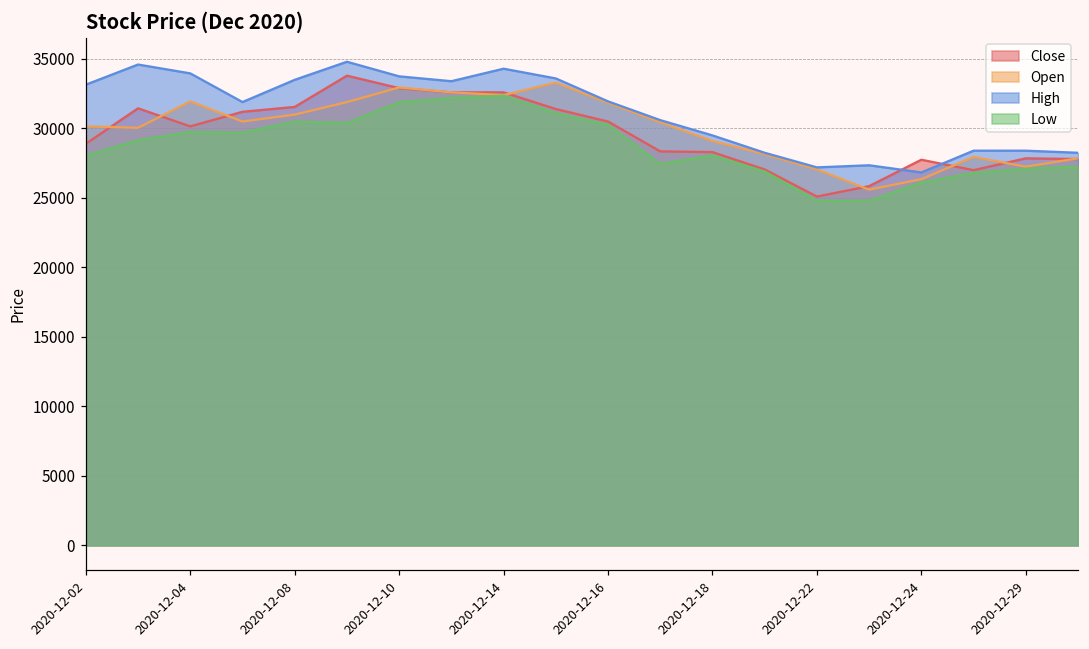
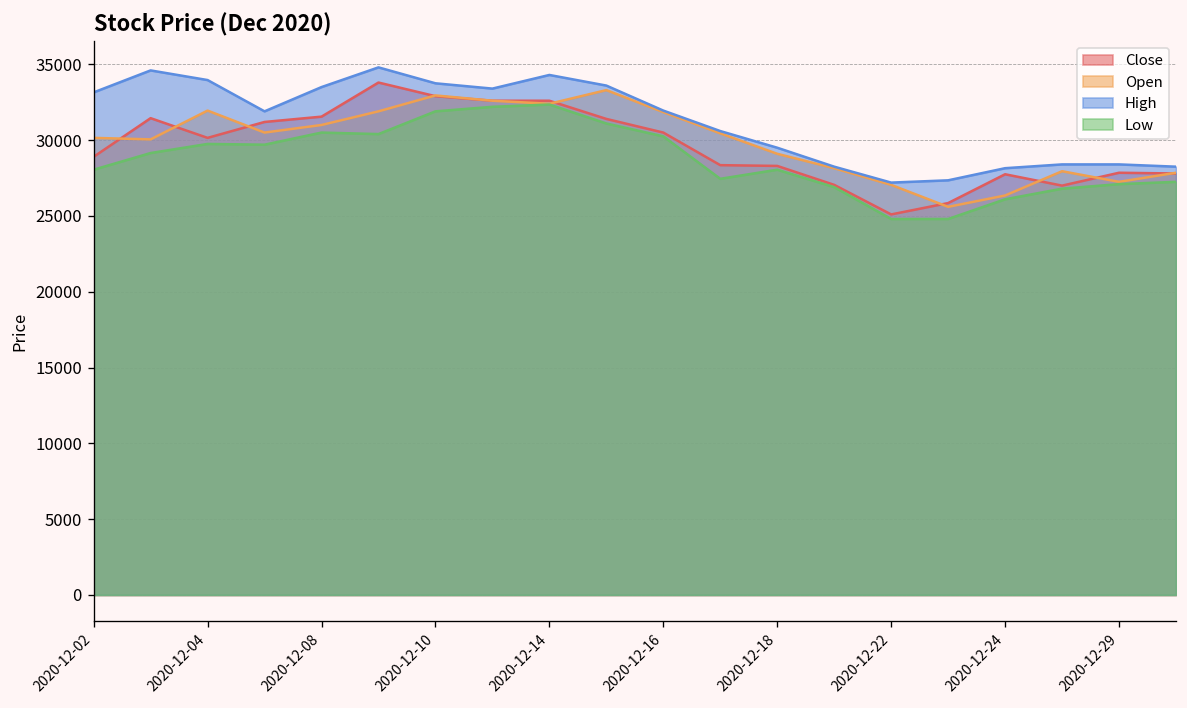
  {
    "High": {
      "2020-12-02": 33200,
      "2020-12-04": 34000,
      "2020-12-08": 33500,
      "2020-12-10": 33800,
      "2020-12-14": 34300,
      "2020-12-18": 29500,
-     "2020-12-24": 26800,
+     "2020-12-24": 28200,
      "2020-12-29": 28400
    },
    "Low": {
      "2020-12-02": 28100,
      "2020-12-04": 29800,
      "2020-12-08": 30500,
      "2020-12-10": 31900,
      "2020-12-16": 30300,
      "2020-12-18": 28100,
      "2020-12-22": 24800,
      "2020-12-24": 26100
    }
  }
